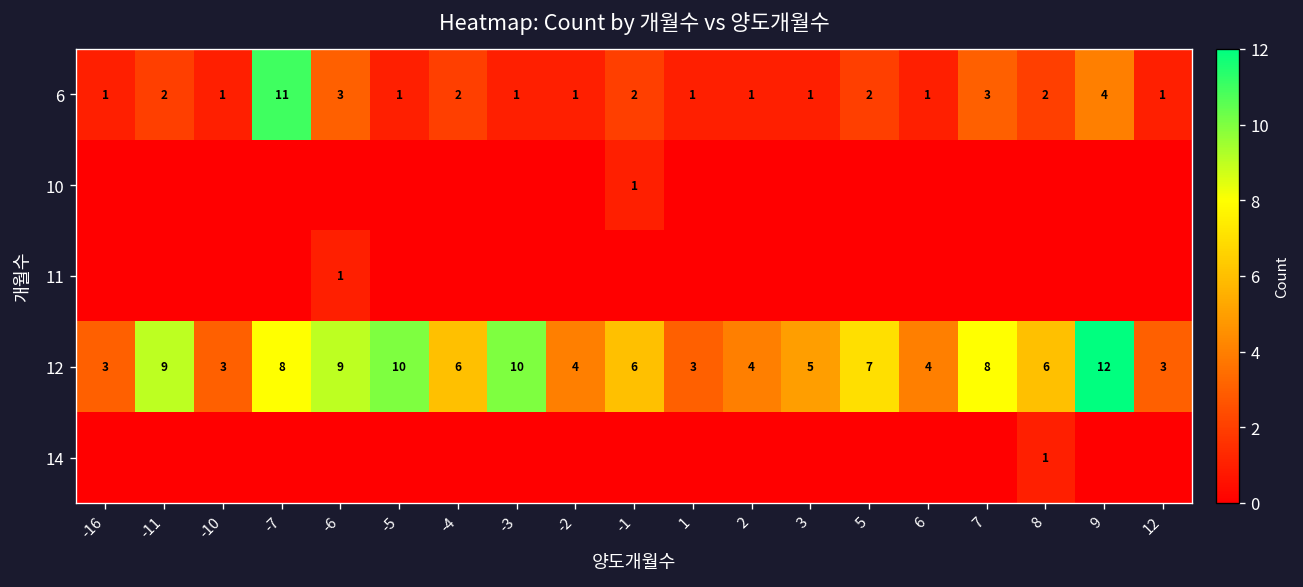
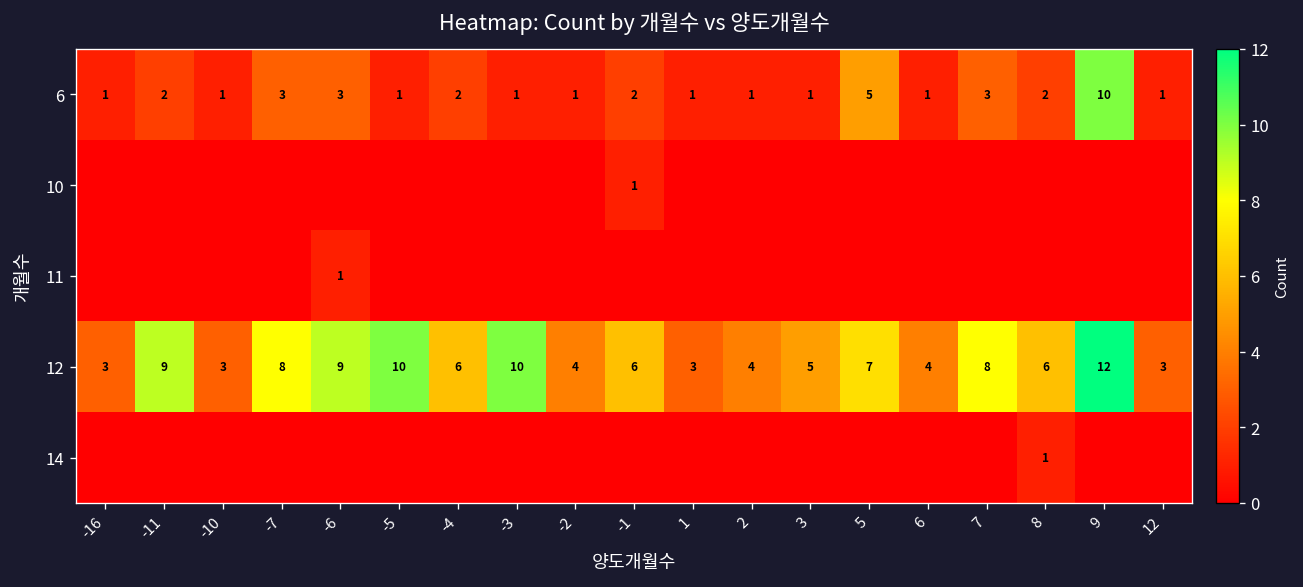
  {
    "6": {
      "-16": 1,
      "-11": 2,
      "-10": 1,
-     "-7": 11,
+     "-7": 3,
      "-6": 3,
      "-5": 1,
      "-4": 2,
      "-3": 1,
      "-2": 1,
      "-1": 2,
      "1": 1,
      "2": 1,
      "3": 1,
-     "5": 2,
+     "5": 5,
      "6": 1,
      "7": 3,
      "8": 2,
-     "9": 4,
+     "9": 10,
      "12": 1
    },
    "10": {
      "-1": 1
    },
    "11": {
      "-6": 1
    },
    "12": {
      "-16": 3,
      "-11": 9,
      "-10": 3,
      "-7": 8,
      "-6": 9,
      "-5": 10,
      "-4": 6,
      "-3": 10,
      "-2": 4,
      "-1": 6,
      "1": 3,
      "2": 4,
      "3": 5,
      "5": 7,
      "6": 4,
      "7": 8,
      "8": 6,
      "9": 12,
      "12": 3
    },
    "14": {
      "8": 1
    }
  }
